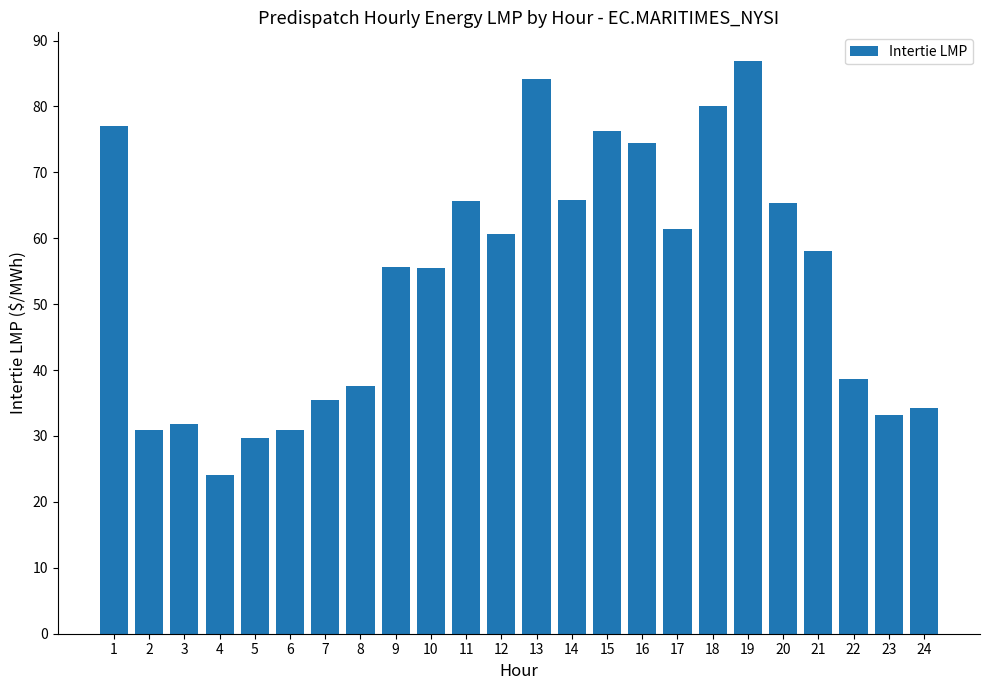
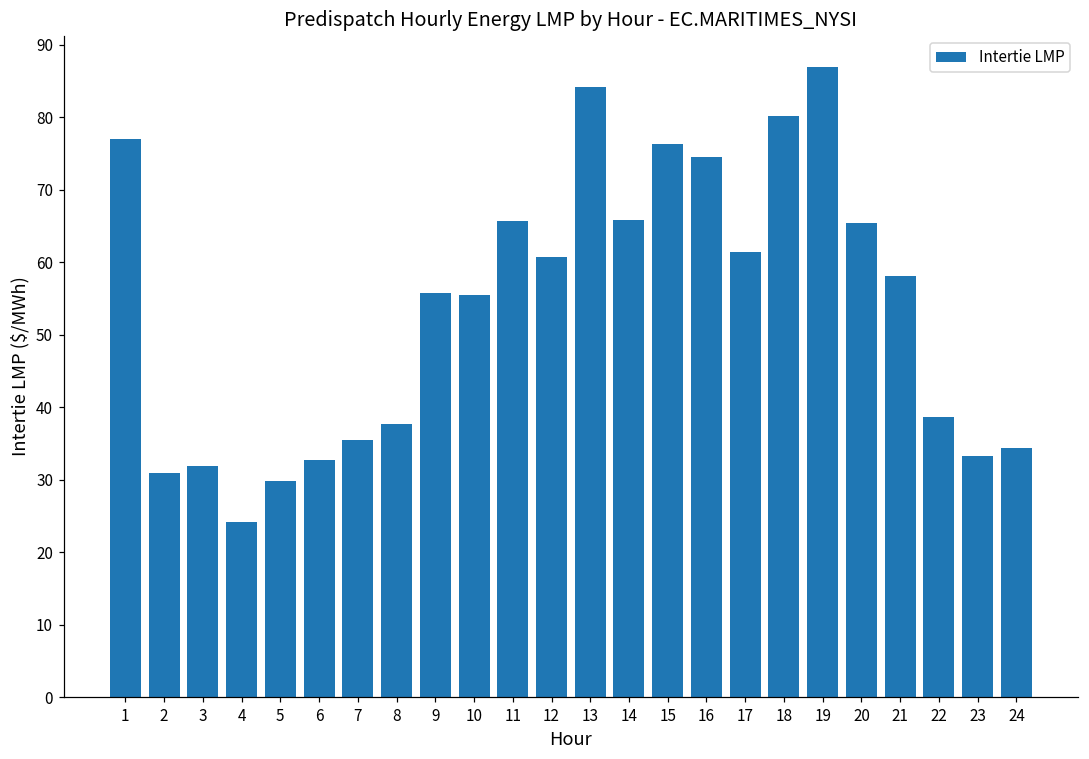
  {
    "1": 77,
    "2": 31,
    "3": 32,
    "4": 24,
    "5": 30,
-   "6": 31,
+   "6": 33,
    "7": 35,
    "8": 38,
    "9": 56,
    "10": 55,
    "11": 66,
    "12": 61,
    "13": 84,
    "14": 66,
    "15": 76,
    "16": 74,
    "17": 61,
    "18": 80,
    "19": 87,
    "20": 65,
    "21": 58,
    "22": 39,
    "23": 33,
    "24": 34
  }
